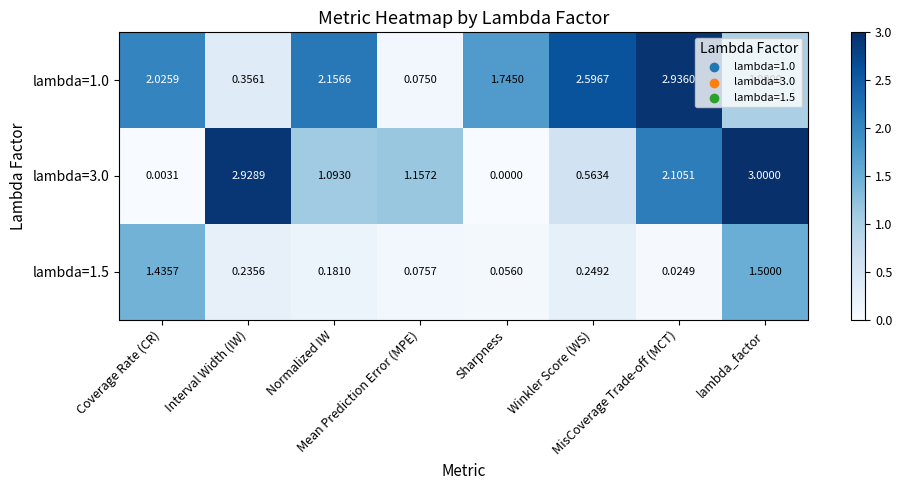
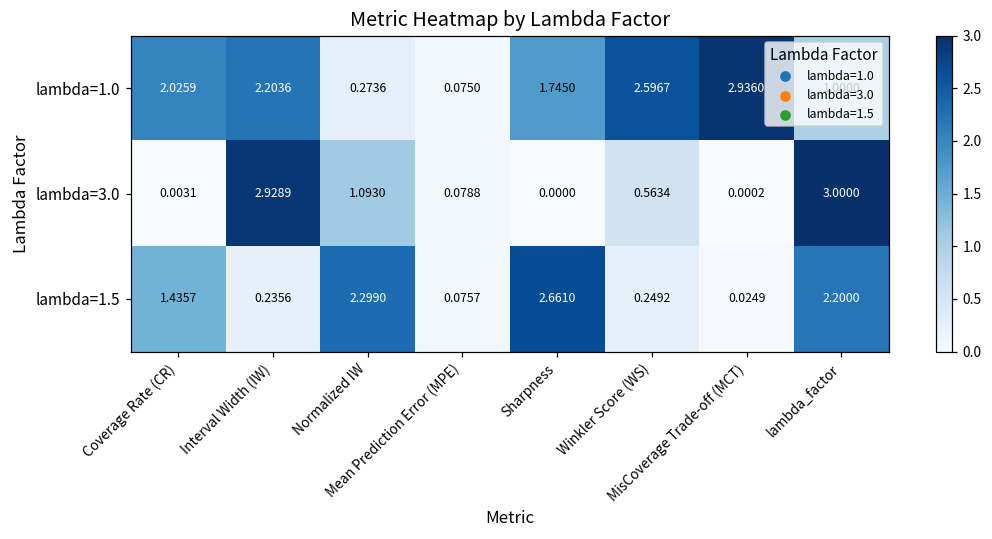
  {
    "lambda=1.0": {
      "Coverage Rate (CR)": 2.0259,
-     "Interval Width (IW)": 0.3561,
-     "Normalized IW": 2.1566,
+     "Interval Width (IW)": 2.2036,
+     "Normalized IW": 0.2736,
      "Mean Prediction Error (MPE)": 0.0750,
      "Sharpness": 1.7450,
      "Winkler Score (WS)": 2.5967
    },
    "lambda=3.0": {
      "Coverage Rate (CR)": 0.0031,
      "Interval Width (IW)": 2.9289,
      "Normalized IW": 1.0930,
-     "Mean Prediction Error (MPE)": 1.1572,
+     "Mean Prediction Error (MPE)": 0.0788,
      "Sharpness": 0.0000,
      "Winkler Score (WS)": 0.5634,
-     "MisCoverage Trade-off (MCT)": 2.1051,
+     "MisCoverage Trade-off (MCT)": 0.0002,
      "lambda_factor": 3.0000
    },
    "lambda=1.5": {
      "Coverage Rate (CR)": 1.4357,
      "Interval Width (IW)": 0.2356,
-     "Normalized IW": 0.1810,
+     "Normalized IW": 2.2990,
      "Mean Prediction Error (MPE)": 0.0757,
-     "Sharpness": 0.0560,
+     "Sharpness": 2.6610,
      "Winkler Score (WS)": 0.2492,
      "MisCoverage Trade-off (MCT)": 0.0249,
-     "lambda_factor": 1.5000
+     "lambda_factor": 2.2000
    }
  }
